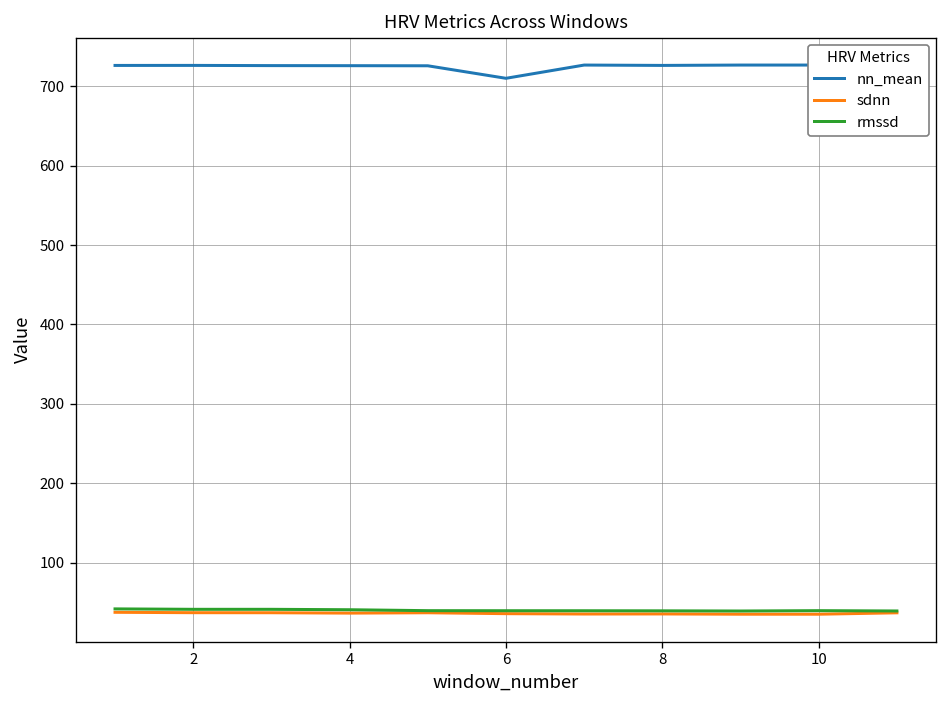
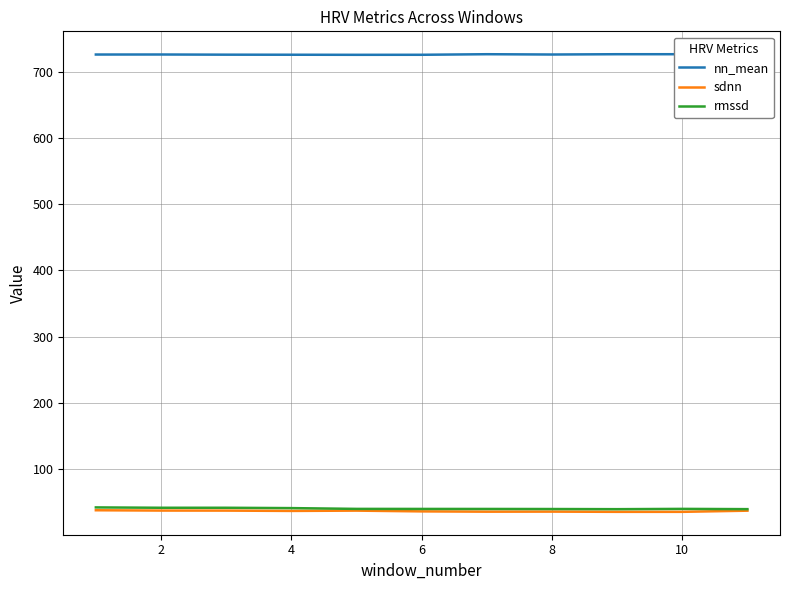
  {
    "nn_mean": {
      "2": 730,
      "4": 730,
-     "6": 710,
+     "6": 730,
      "8": 730
    },
    "sdnn": {
      "2": 40,
      "4": 40,
      "8": 40,
      "10": 40
    },
    "rmssd": {
      "2": 40,
      "4": 40,
      "8": 40,
      "10": 40
    }
  }
